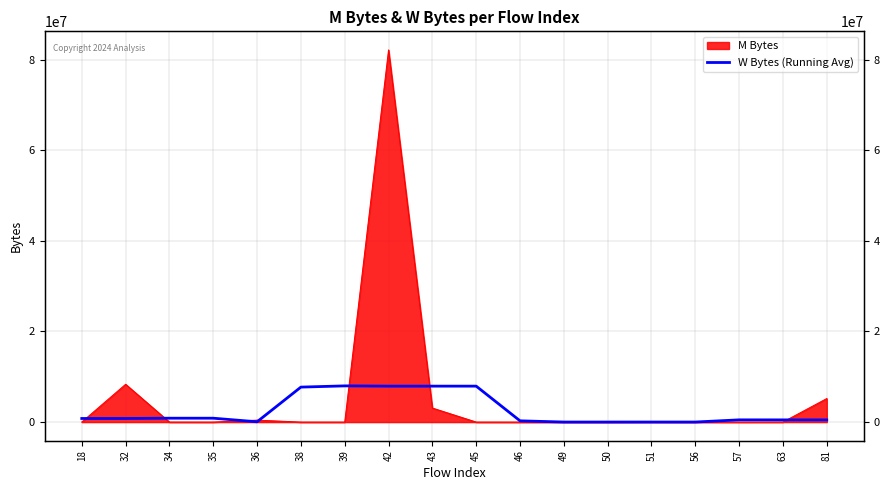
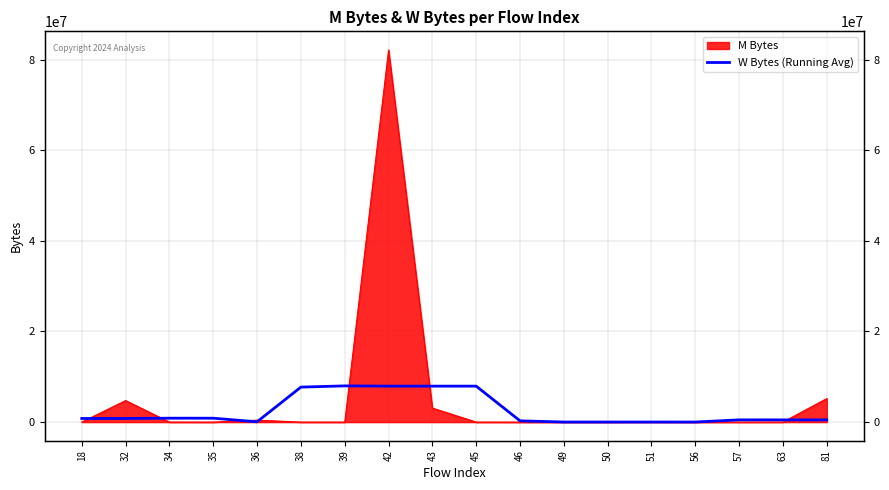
  {
    "M Bytes": {
      "18": 0,
-     "32": 8000000,
+     "32": 5000000,
      "34": 0,
      "35": 0,
      "38": 0,
      "39": 0,
      "42": 82000000,
      "43": 3000000,
      "45": 0,
      "81": 5000000
    },
    "W Bytes (Running Avg)": {
      "18": 1000000,
      "32": 1000000,
      "34": 1000000,
      "35": 1000000,
      "38": 8000000,
      "39": 8000000,
      "42": 8000000,
      "43": 8000000,
      "45": 8000000,
      "81": 0
    }
  }
